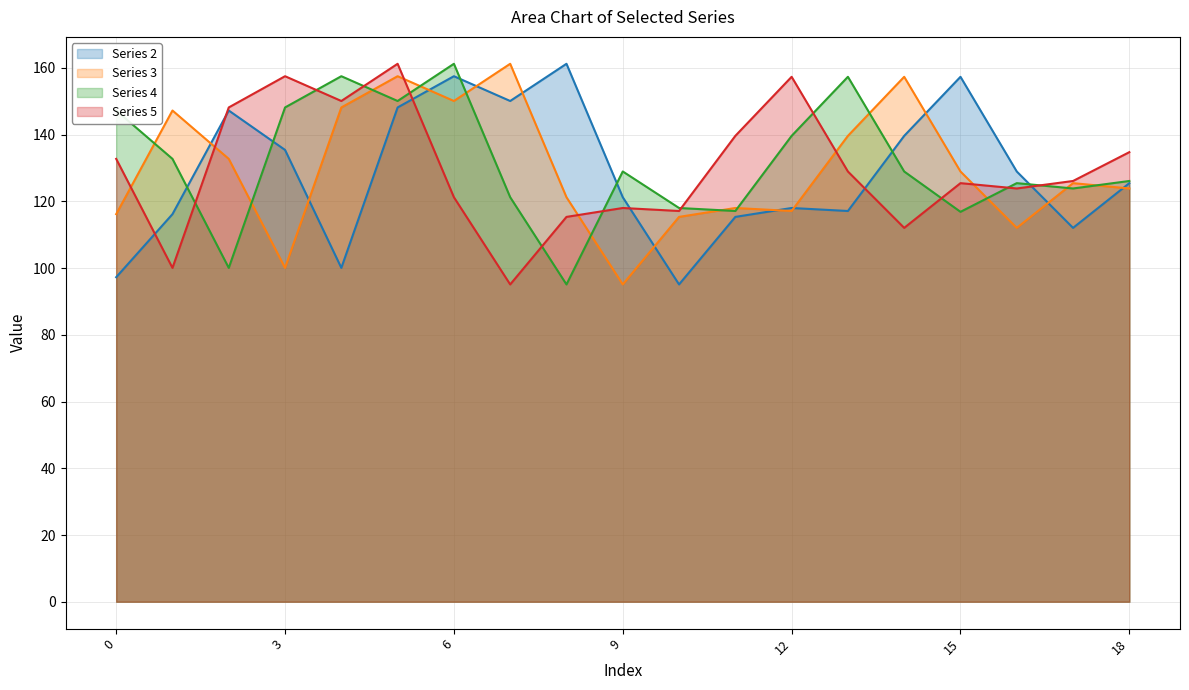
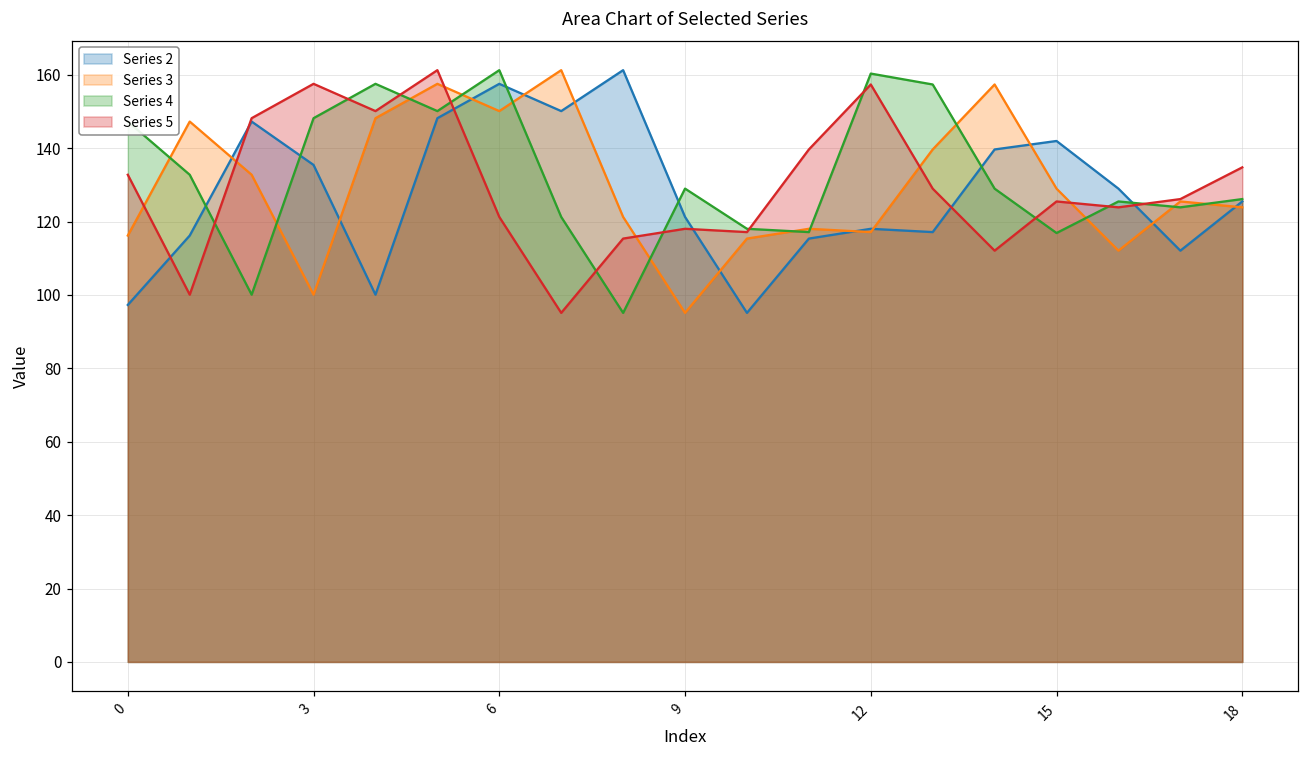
  {
    "Series 2": {
      "0": 97,
      "3": 135,
      "6": 158,
      "9": 121,
      "12": 118,
-     "15": 157
+     "15": 142
    },
    "Series 4": {
      "3": 148,
      "6": 161,
      "9": 129,
-     "12": 140,
+     "12": 160,
      "15": 117
    }
  }
